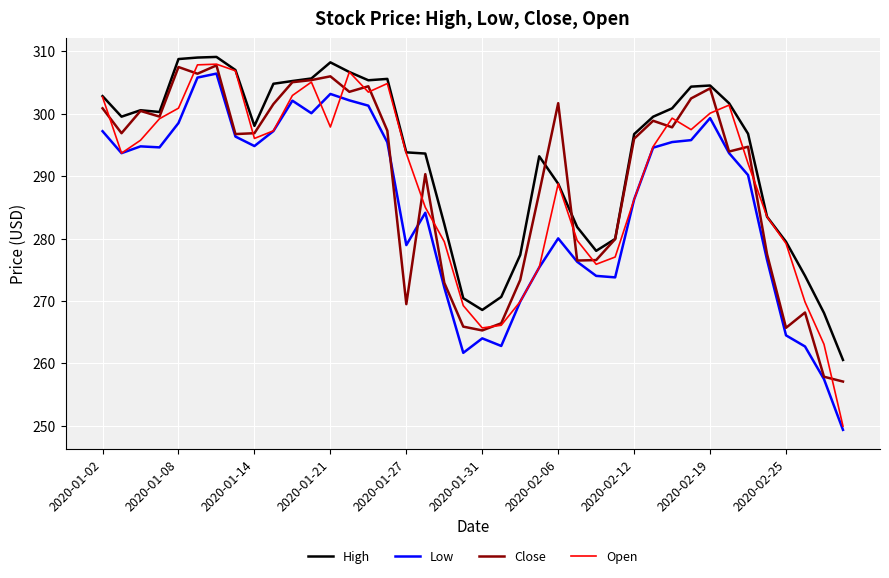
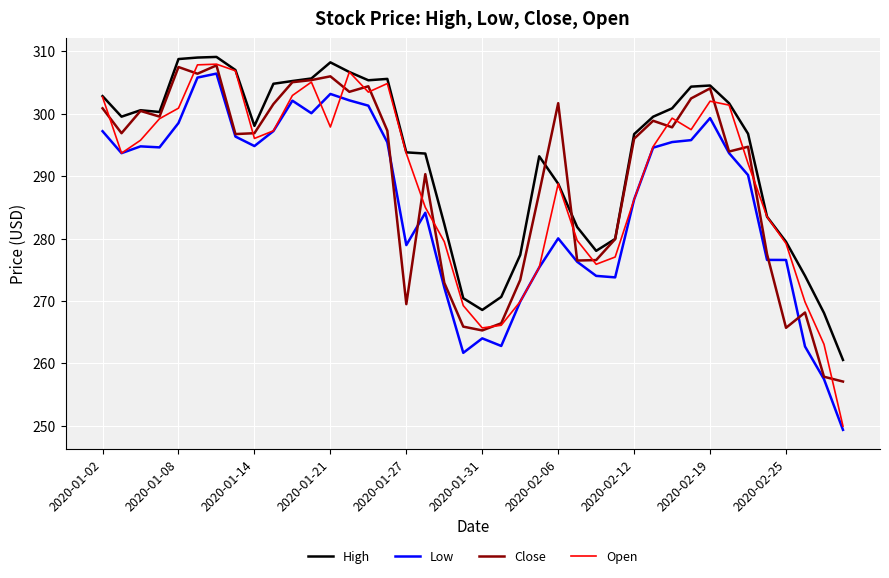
  {
    "High": {
      "2020-01-08": 309,
      "2020-01-14": 298,
      "2020-01-21": 308,
      "2020-01-31": 269,
      "2020-02-12": 297,
      "2020-02-19": 305
    },
    "Low": {
      "2020-01-02": 297,
      "2020-01-08": 299,
      "2020-01-14": 295,
      "2020-01-21": 303,
      "2020-01-27": 279,
      "2020-01-31": 264,
      "2020-02-06": 280,
      "2020-02-19": 299,
-     "2020-02-25": 264
+     "2020-02-25": 277
    },
    "Close": {
      "2020-01-02": 301,
      "2020-01-08": 307,
      "2020-01-14": 297,
      "2020-01-21": 306,
      "2020-01-27": 269,
      "2020-02-06": 302,
      "2020-02-12": 296,
      "2020-02-19": 304,
      "2020-02-25": 266
    },
    "Open": {
      "2020-01-08": 301,
      "2020-01-14": 296,
      "2020-01-21": 298,
-     "2020-02-19": 300
+     "2020-02-19": 302
    }
  }
